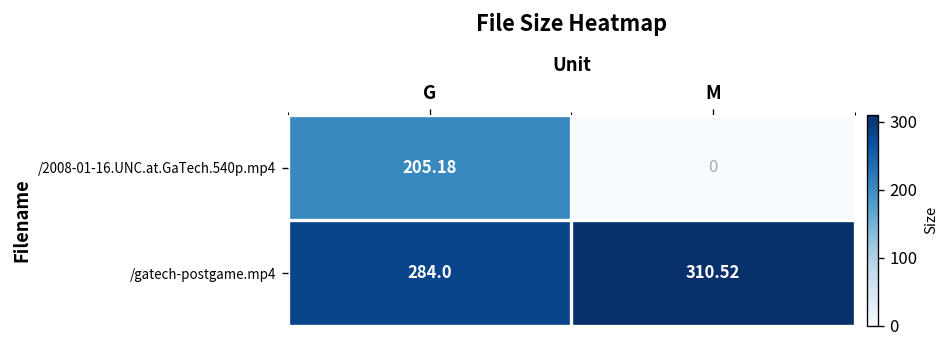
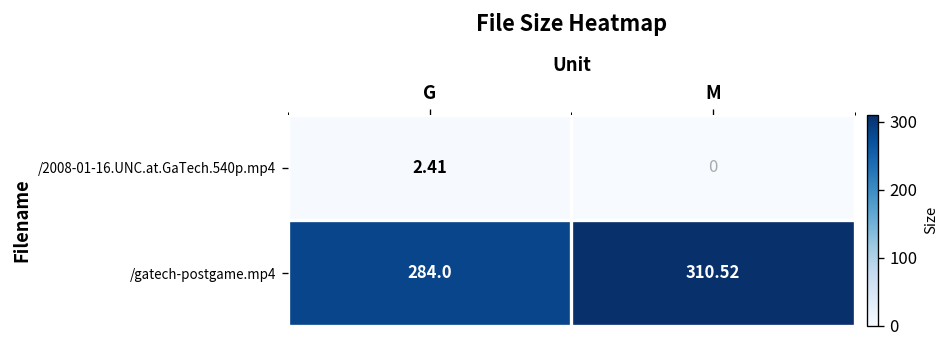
  {
    "/2008-01-16.UNC.at.GaTech.540p.mp4": {
-     "G": 205.18,
+     "G": 2.41,
      "M": 0
    },
    "/gatech-postgame.mp4": {
      "G": 284.0,
      "M": 310.52
    }
  }
